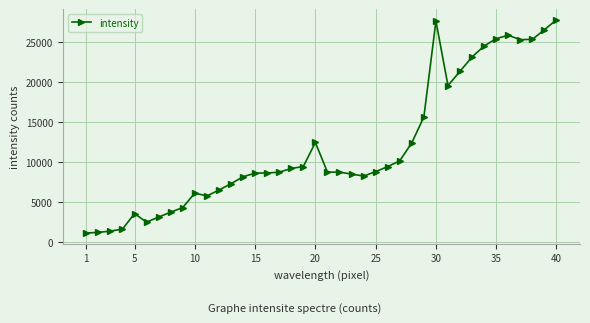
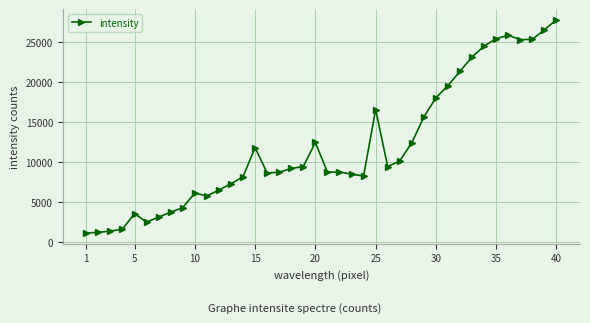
  {
    "1": 1000,
    "5": 4000,
    "10": 6000,
-   "15": 9000,
+   "15": 12000,
    "20": 12000,
-   "25": 9000,
-   "30": 28000,
+   "25": 17000,
+   "30": 18000,
    "35": 25000,
    "40": 28000
  }
